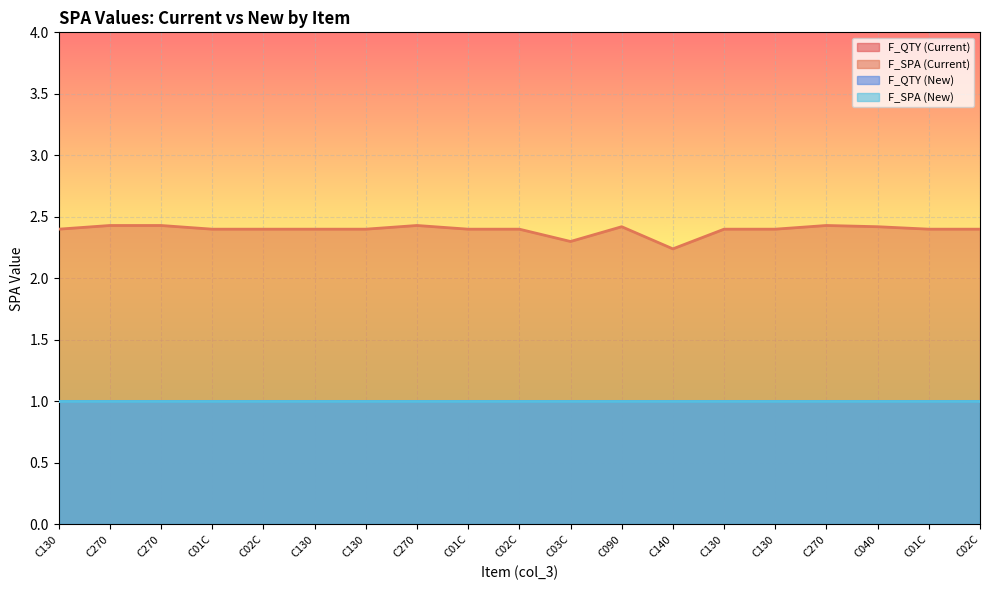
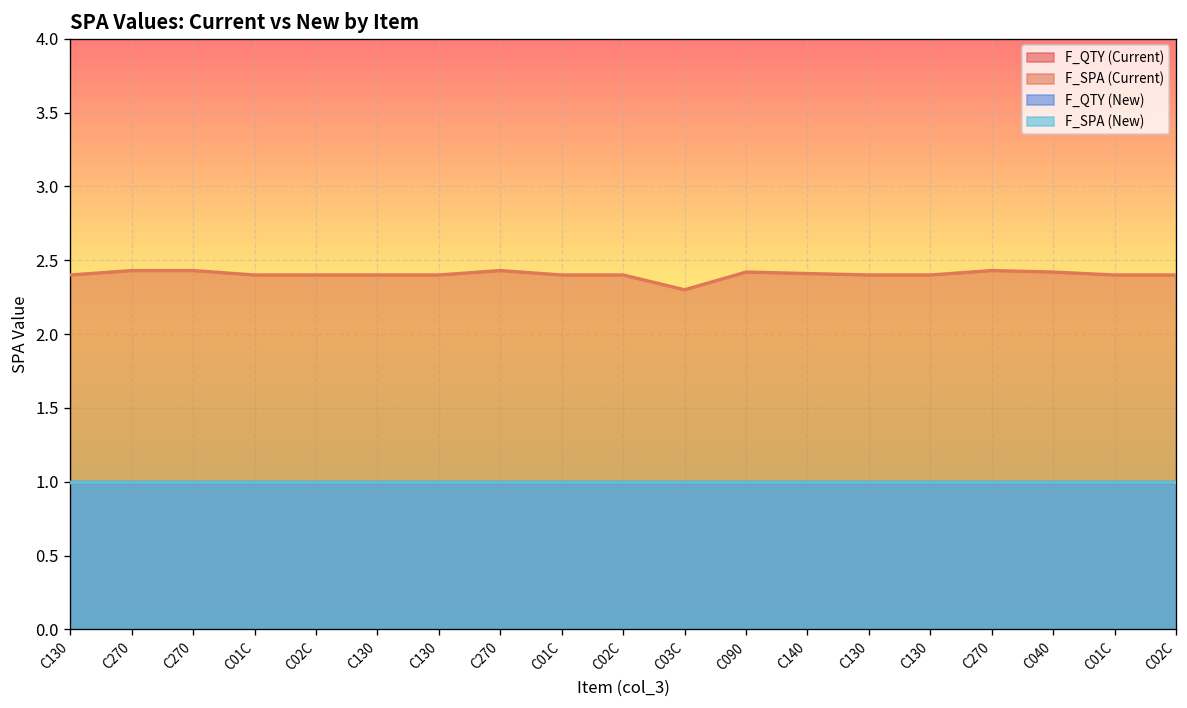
  {
    "F_SPA (New)": {
      "C03C": 1.00,
      "C090": 1.00,
      "C140": 1.00,
      "C040": 1.00
    },
    "F_SPA (Current)": {
      "C03C": 2.30,
      "C090": 2.42,
-     "C140": 2.24,
+     "C140": 2.41,
      "C040": 2.42
    }
  }
